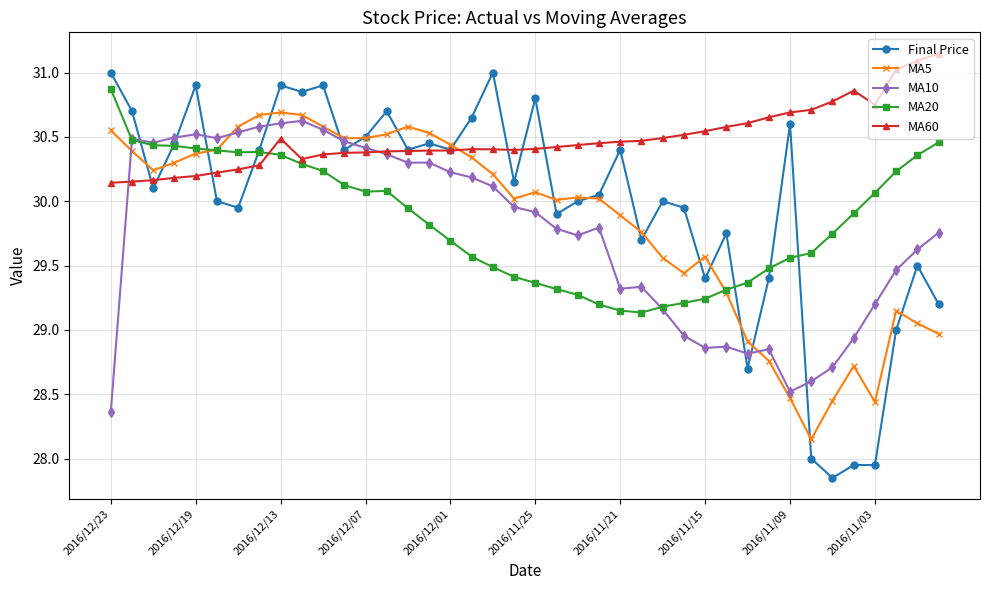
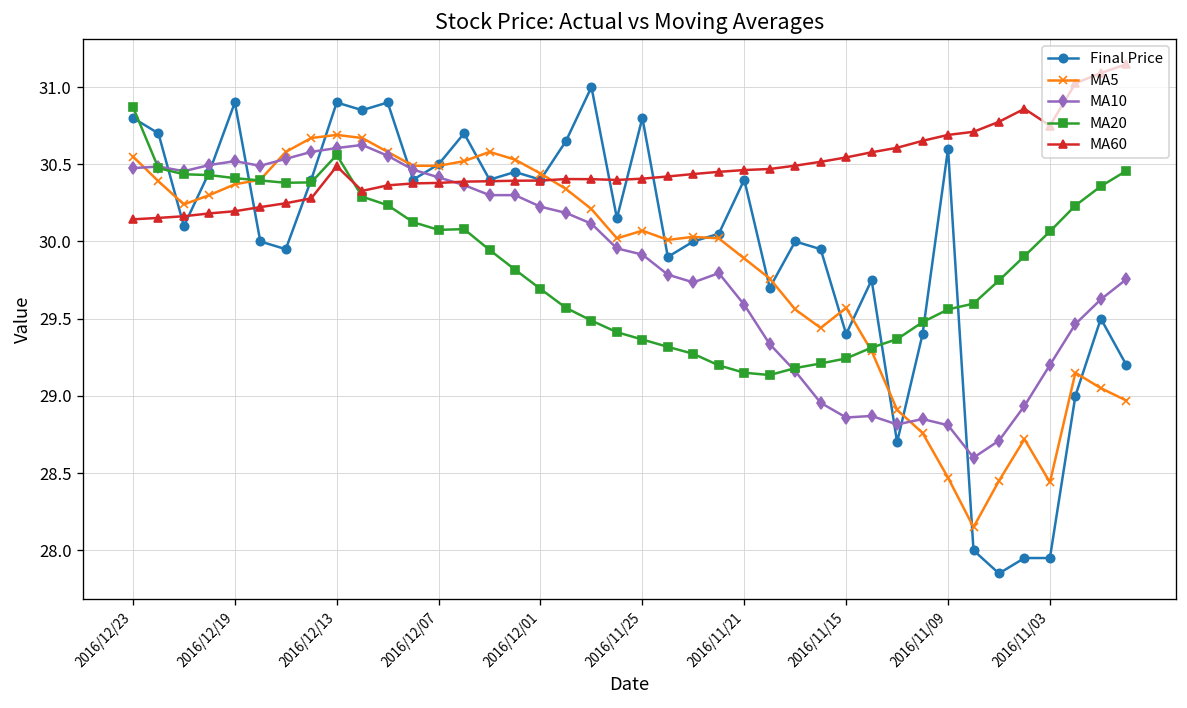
  {
    "Final Price": {
-     "2016/12/23": 31.0,
+     "2016/12/23": 30.8,
      "2016/12/19": 30.9,
      "2016/12/13": 30.9,
      "2016/11/25": 30.8,
      "2016/11/21": 30.4,
      "2016/11/15": 29.4,
      "2016/11/09": 30.6,
      "2016/11/03": 27.95
    },
    "MA5": {
      "2016/12/23": 30.55,
      "2016/12/19": 30.37,
      "2016/12/13": 30.69,
      "2016/12/01": 30.44,
      "2016/11/25": 30.07,
      "2016/11/21": 29.89,
      "2016/11/15": 29.57,
      "2016/11/09": 28.47,
      "2016/11/03": 28.44
    },
    "MA10": {
-     "2016/12/23": 28.36,
+     "2016/12/23": 30.48,
      "2016/12/19": 30.52,
      "2016/12/13": 30.61,
      "2016/12/07": 30.42,
      "2016/12/01": 30.23,
      "2016/11/25": 29.92,
-     "2016/11/21": 29.32,
+     "2016/11/21": 29.59,
      "2016/11/15": 28.86,
-     "2016/11/09": 28.52,
+     "2016/11/09": 28.81,
      "2016/11/03": 29.20
    },
    "MA20": {
      "2016/12/23": 30.87,
      "2016/12/19": 30.41,
-     "2016/12/13": 30.36,
+     "2016/12/13": 30.56,
      "2016/12/07": 30.08,
      "2016/12/01": 29.69,
      "2016/11/25": 29.37,
      "2016/11/21": 29.15,
      "2016/11/15": 29.24,
      "2016/11/09": 29.56,
      "2016/11/03": 30.07
    },
    "MA60": {
      "2016/12/23": 30.14,
      "2016/12/19": 30.20,
      "2016/12/13": 30.49,
      "2016/12/07": 30.38,
      "2016/11/25": 30.41,
      "2016/11/21": 30.46,
      "2016/11/15": 30.54,
      "2016/11/09": 30.69
    }
  }
